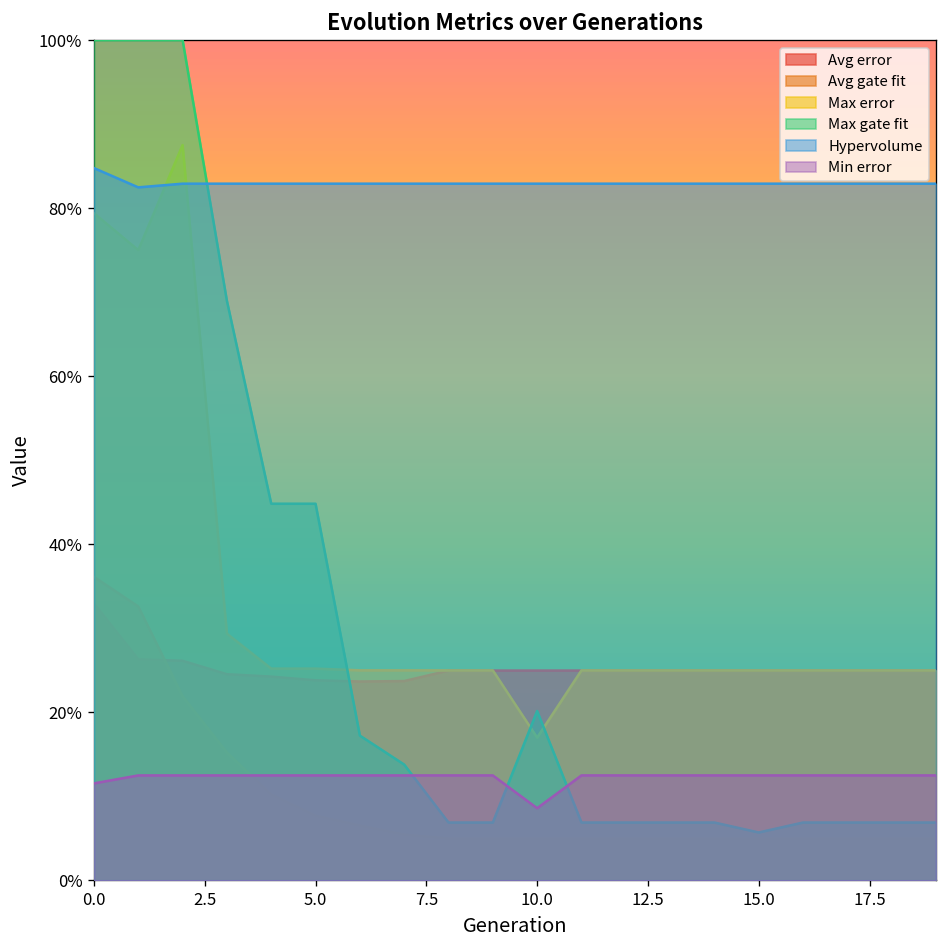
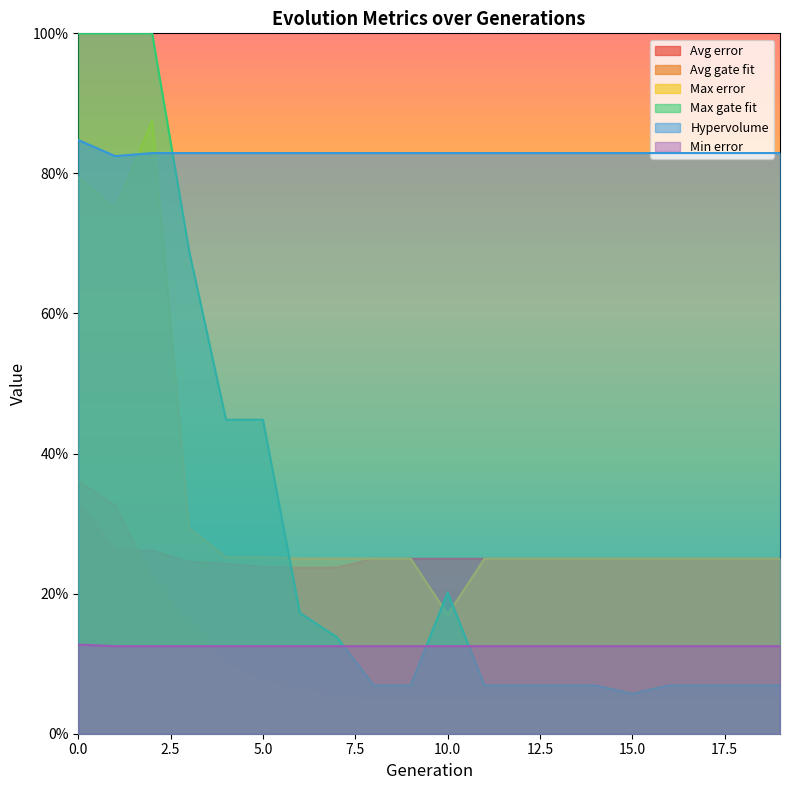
  {
    "Max error": {
      "0.0": "79%",
      "5.0": "25%",
      "10.0": "17%"
    },
    "Max gate fit": {
      "0.0": "100%",
      "5.0": "45%",
      "10.0": "20%",
      "15.0": "6%"
    },
    "Hypervolume": {
      "0.0": "85%",
      "5.0": "83%",
      "10.0": "83%",
      "15.0": "83%"
    },
    "Min error": {
-     "0.0": "12%",
+     "0.0": "13%",
      "5.0": "13%",
-     "10.0": "9%",
+     "10.0": "13%",
      "15.0": "13%"
    }
  }
